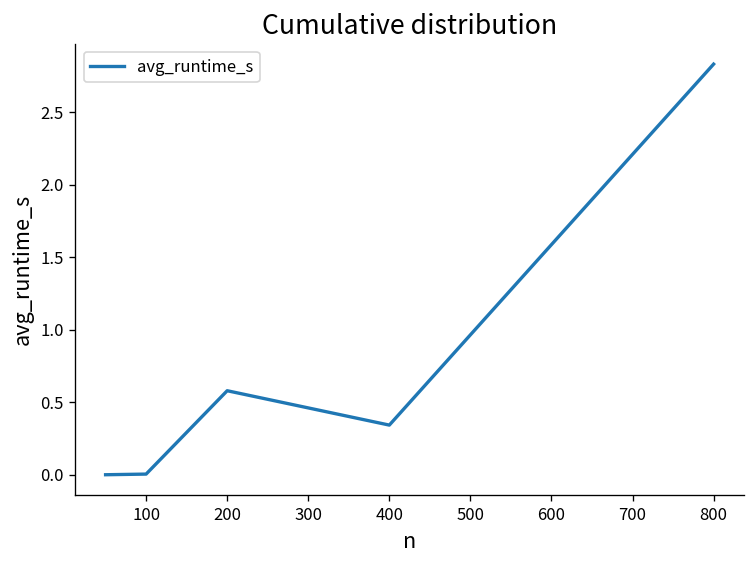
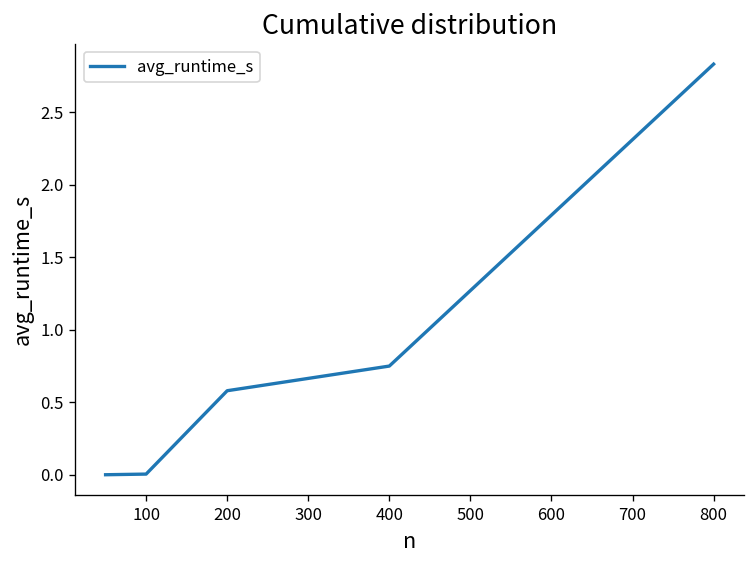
  {
    "100": 0.01,
    "200": 0.58,
-   "400": 0.34,
+   "400": 0.75,
    "800": 2.83
  }
